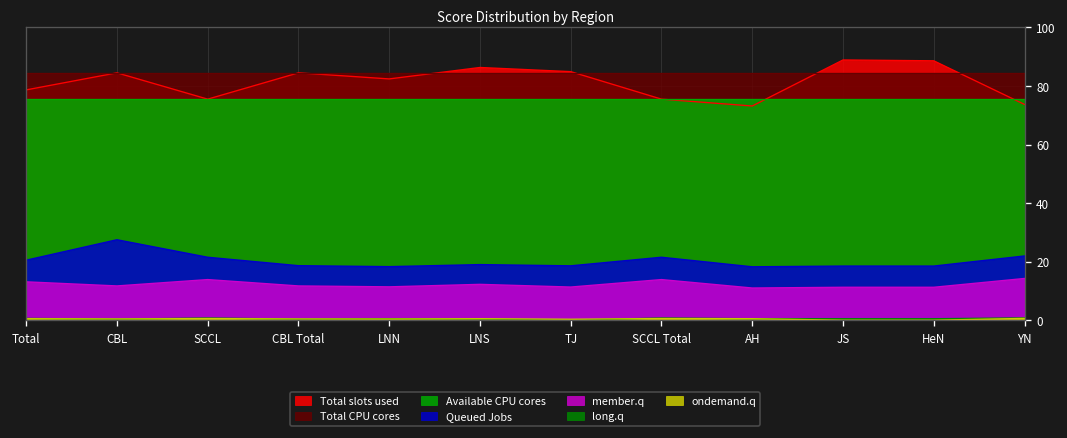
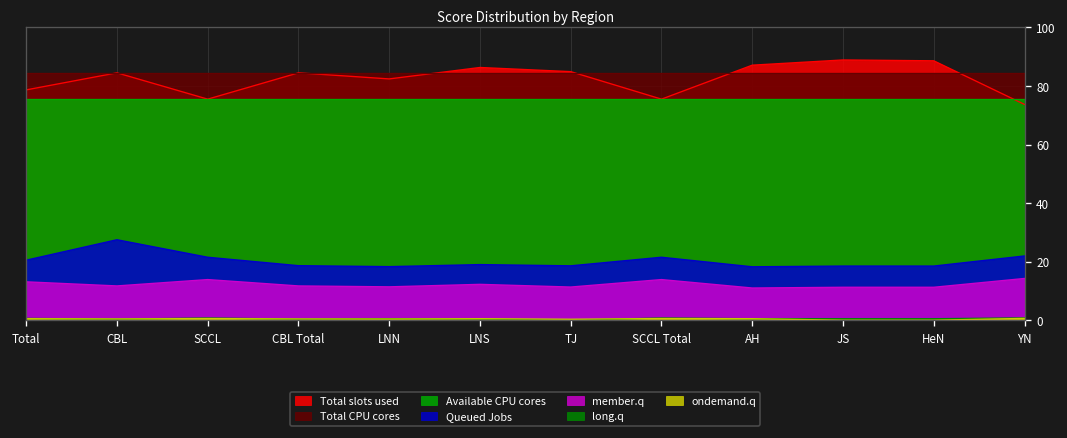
  {
    "Total slots used": {
      "Total": 79,
      "LNN": 82,
      "LNS": 86,
-     "AH": 73,
+     "AH": 87,
      "JS": 89,
      "HeN": 89,
      "YN": 74
    },
    "Total CPU cores": {
      "Total": 85,
      "SCCL": 85,
      "LNN": 85,
      "LNS": 85,
      "SCCL Total": 85,
      "AH": 85,
      "JS": 85,
      "HeN": 85,
      "YN": 85
    },
    "Queued Jobs": {
      "Total": 21,
      "CBL": 27,
      "SCCL": 22,
      "CBL Total": 19,
      "LNN": 18,
      "LNS": 19,
      "TJ": 19,
      "SCCL Total": 22,
      "AH": 18,
      "JS": 19,
      "HeN": 19,
      "YN": 22
    },
    "member.q": {
      "Total": 13,
      "CBL": 12,
      "SCCL": 14,
      "CBL Total": 12,
      "LNN": 11,
      "LNS": 12,
      "TJ": 11,
      "SCCL Total": 14,
      "AH": 11,
      "JS": 11,
      "HeN": 11,
      "YN": 14
    }
  }
